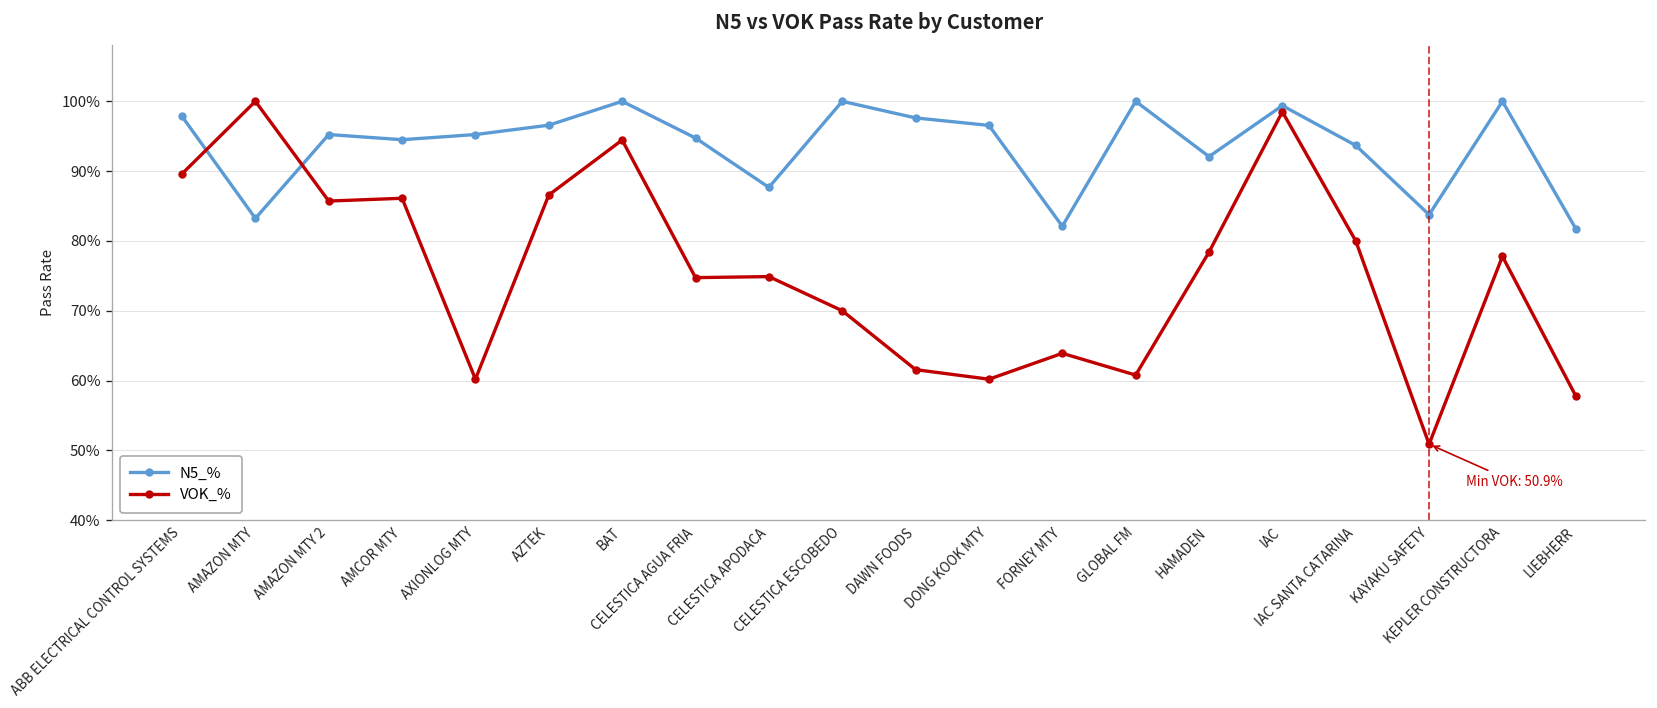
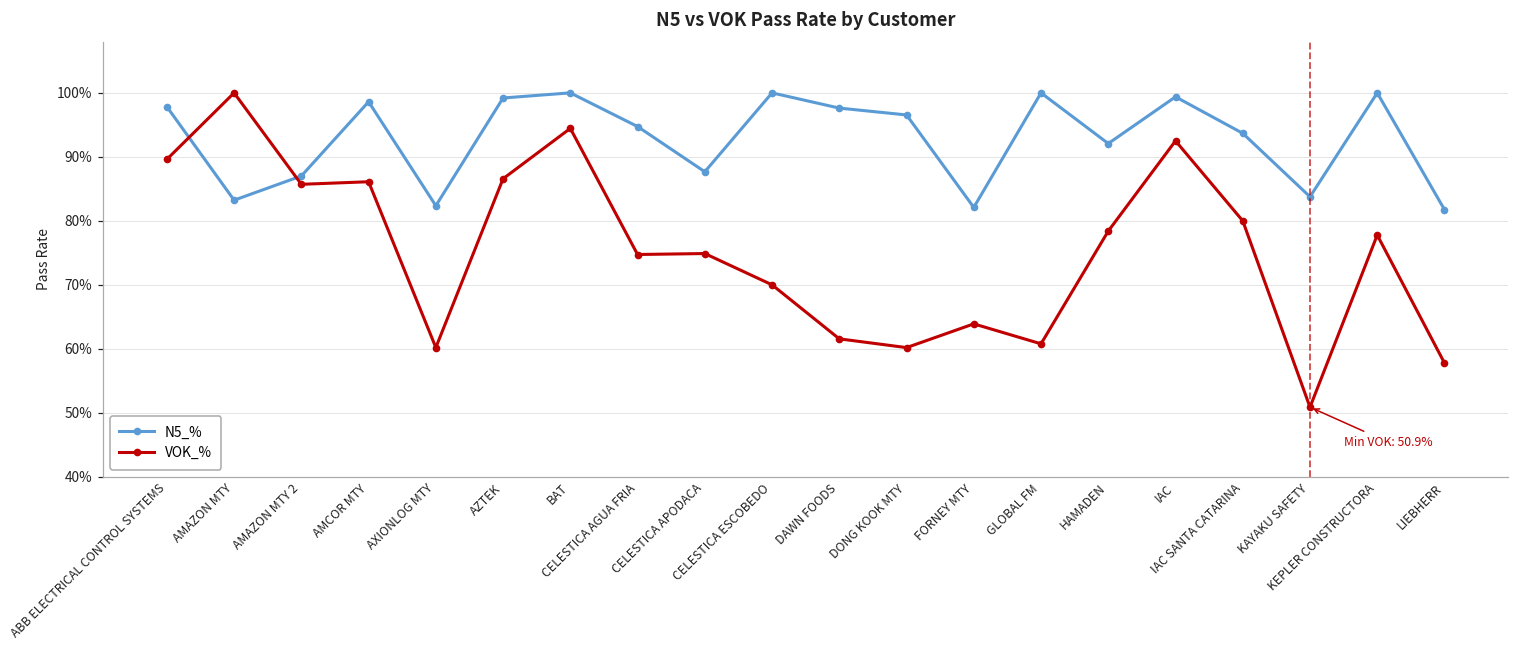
  {
    "N5_%": {
      "ABB ELECTRICAL CONTROL SYSTEMS": "98%",
      "AMAZON MTY": "83%",
-     "AMAZON MTY 2": "95%",
-     "AMCOR MTY": "95%",
-     "AXIONLOG MTY": "95%",
-     "AZTEK": "97%",
+     "AMAZON MTY 2": "87%",
+     "AMCOR MTY": "99%",
+     "AXIONLOG MTY": "82%",
+     "AZTEK": "99%",
      "BAT": "100%",
      "CELESTICA AGUA FRIA": "95%",
      "CELESTICA APODACA": "88%",
      "CELESTICA ESCOBEDO": "100%",
      "DAWN FOODS": "98%",
      "DONG KOOK MTY": "97%",
      "FORNEY MTY": "82%",
      "GLOBAL FM": "100%",
      "HAMADEN": "92%",
      "IAC": "99%",
      "IAC SANTA CATARINA": "94%",
      "KAYAKU SAFETY": "84%",
      "KEPLER CONSTRUCTORA": "100%",
      "LIEBHERR": "82%"
    },
    "VOK_%": {
      "ABB ELECTRICAL CONTROL SYSTEMS": "90%",
      "AMAZON MTY": "100%",
      "AMAZON MTY 2": "86%",
      "AMCOR MTY": "86%",
      "AXIONLOG MTY": "60%",
      "AZTEK": "87%",
      "BAT": "94%",
      "CELESTICA AGUA FRIA": "75%",
      "CELESTICA APODACA": "75%",
      "CELESTICA ESCOBEDO": "70%",
      "DAWN FOODS": "62%",
      "DONG KOOK MTY": "60%",
      "FORNEY MTY": "64%",
      "GLOBAL FM": "61%",
      "HAMADEN": "78%",
-     "IAC": "99%",
+     "IAC": "93%",
      "IAC SANTA CATARINA": "80%",
      "KEPLER CONSTRUCTORA": "78%",
      "LIEBHERR": "58%"
    }
  }
